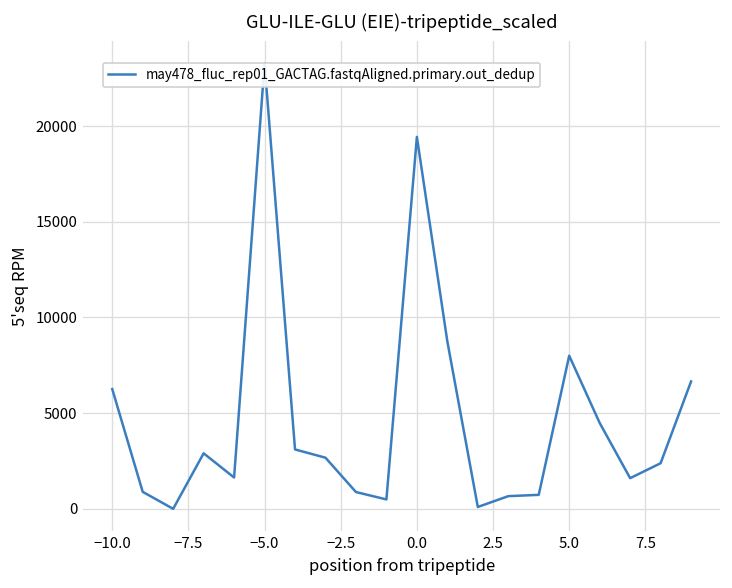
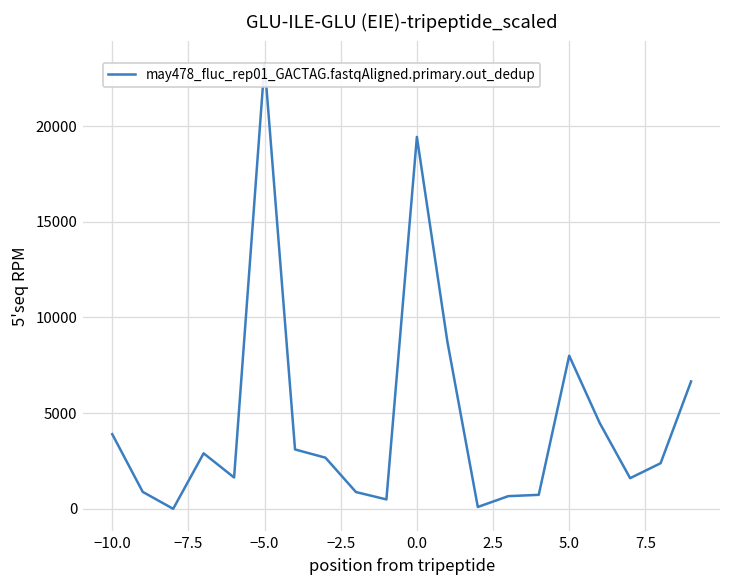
  {
-   "−10.0": 6300,
+   "−10.0": 3900,
    "0.0": 19400,
    "5.0": 8000
  }
